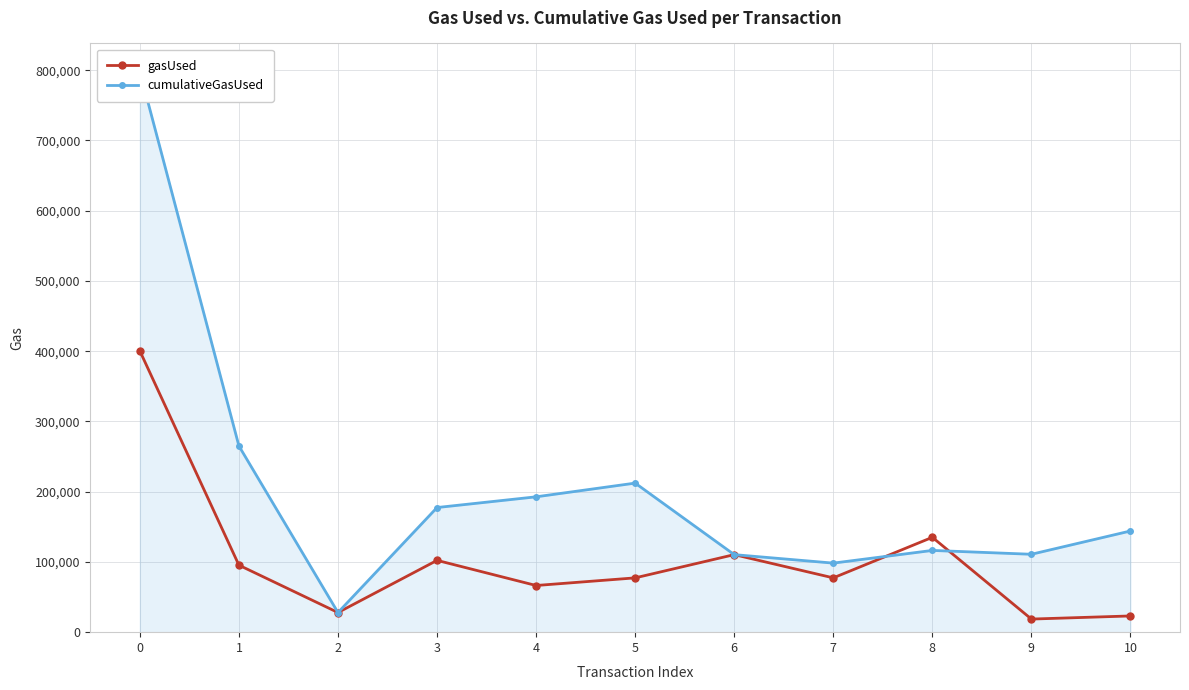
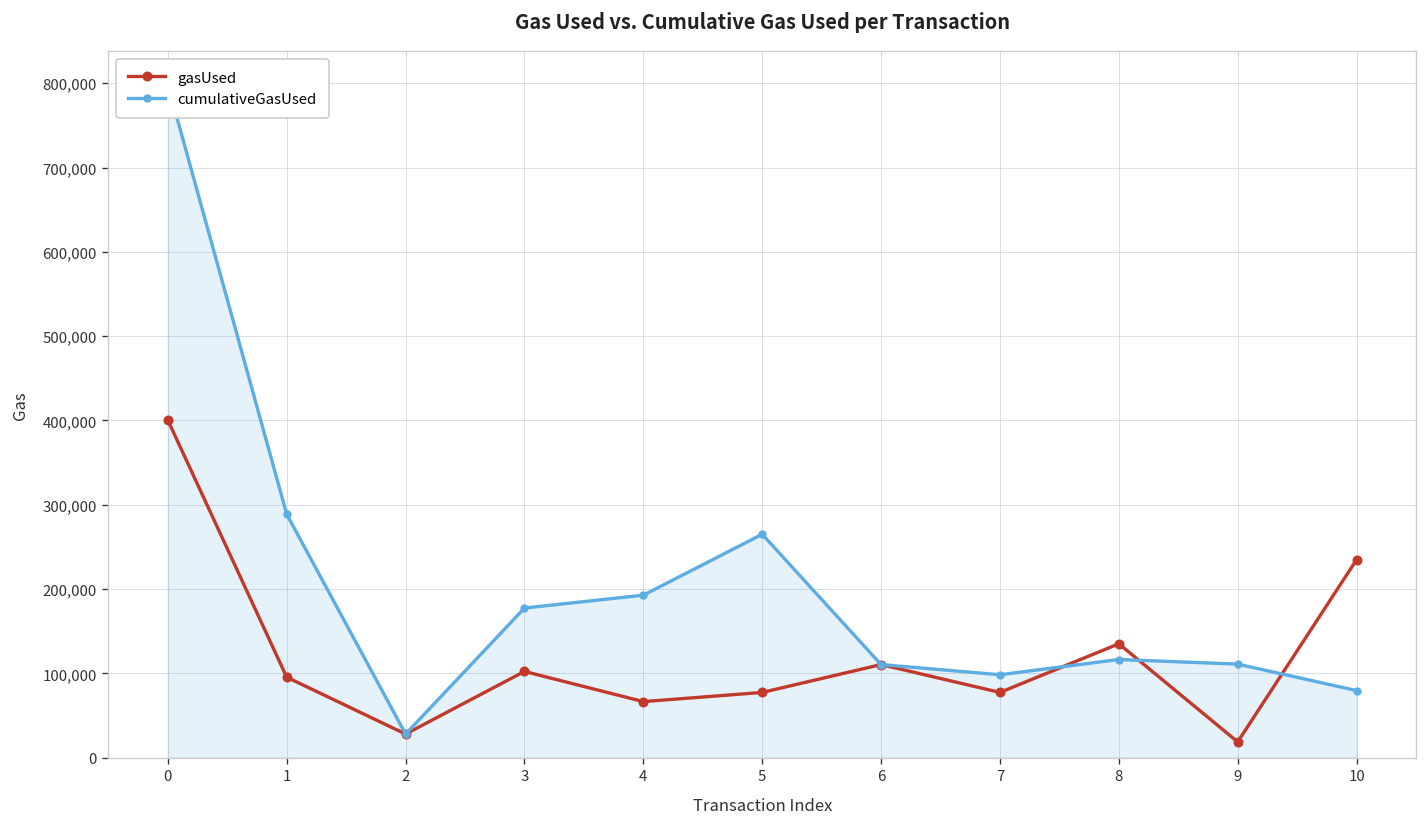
  {
    "gasUsed": {
      "0": "400,000",
      "1": "100,000",
      "3": "100,000",
      "4": "70,000",
      "5": "80,000",
      "7": "80,000",
      "8": "140,000",
      "9": "20,000",
-     "10": "20,000"
+     "10": "230,000"
    },
    "cumulativeGasUsed": {
-     "1": "270,000",
+     "1": "290,000",
      "3": "180,000",
      "4": "190,000",
-     "5": "210,000",
+     "5": "260,000",
      "7": "100,000",
      "8": "120,000",
      "9": "110,000",
-     "10": "140,000"
+     "10": "80,000"
    }
  }
